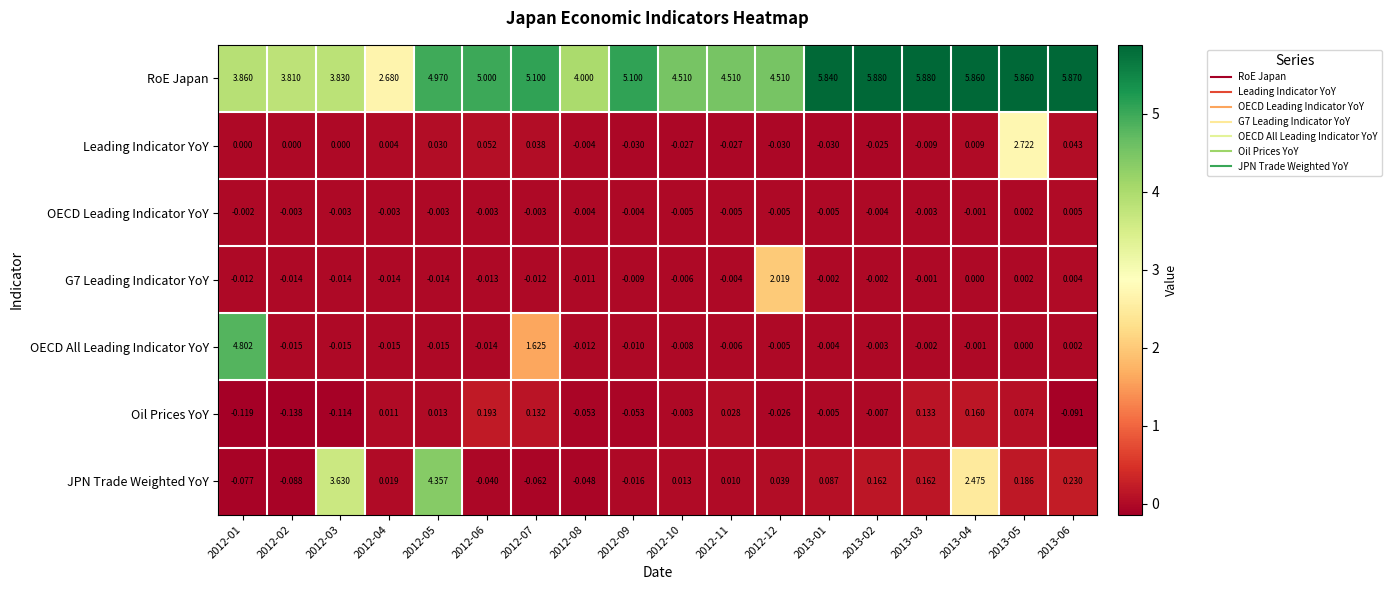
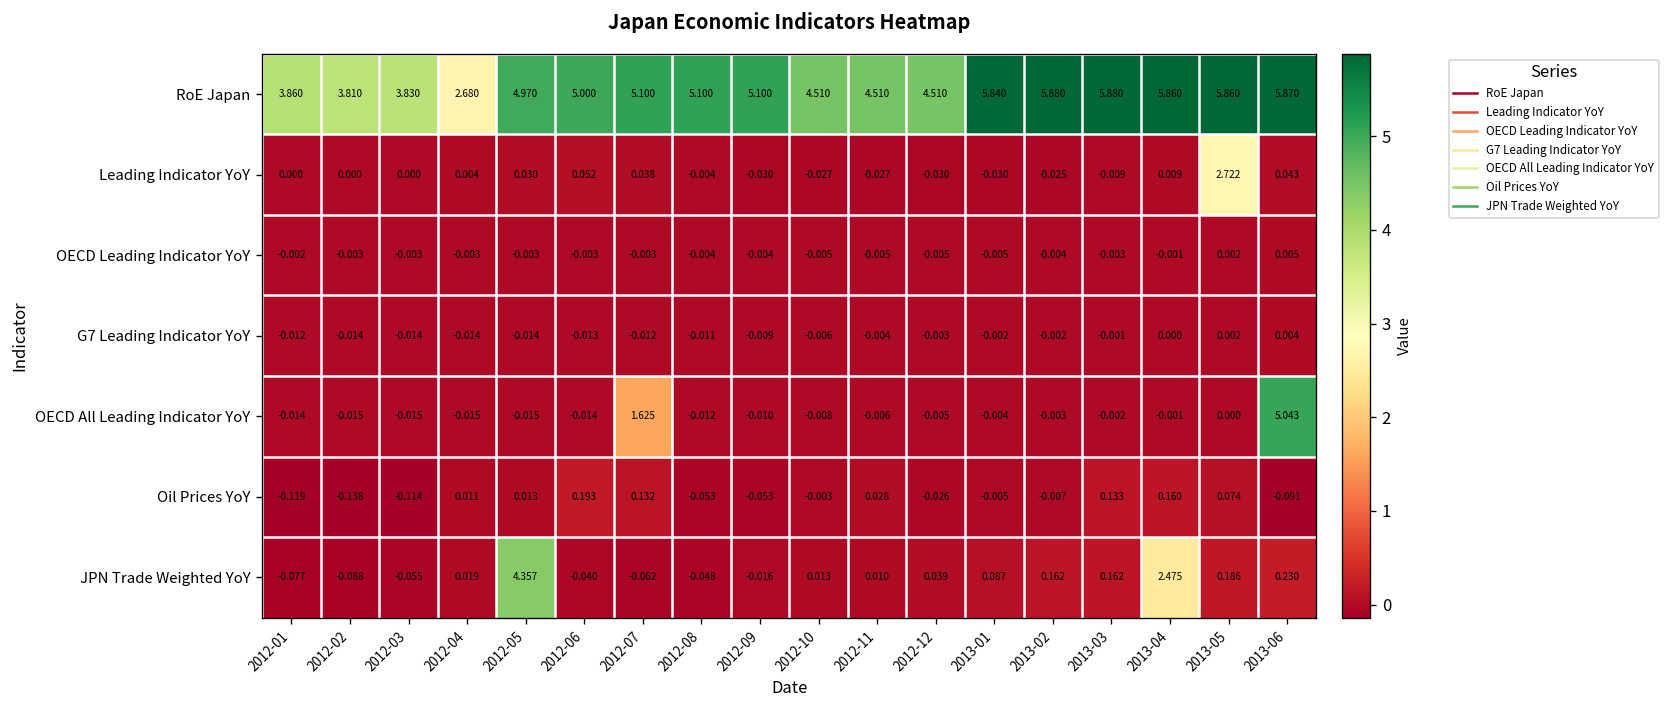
  {
    "RoE Japan": {
      "2012-01": 3.860,
      "2012-02": 3.810,
      "2012-03": 3.830,
      "2012-04": 2.680,
      "2012-05": 4.970,
      "2012-06": 5.000,
      "2012-07": 5.100,
-     "2012-08": 4.000,
+     "2012-08": 5.100,
      "2012-09": 5.100,
      "2012-10": 4.510,
      "2012-11": 4.510,
      "2012-12": 4.510,
      "2013-01": 5.840,
      "2013-02": 5.880,
      "2013-03": 5.880,
      "2013-04": 5.860,
      "2013-05": 5.860,
      "2013-06": 5.870
    },
    "Leading Indicator YoY": {
      "2012-01": 0.000,
      "2012-02": 0.000,
      "2012-03": 0.000,
      "2012-04": 0.004,
      "2012-05": 0.030,
      "2012-06": 0.052,
      "2012-07": 0.038,
      "2012-08": -0.004,
      "2012-09": -0.030,
      "2012-10": -0.027,
      "2012-11": -0.027,
      "2012-12": -0.030,
      "2013-01": -0.030,
      "2013-02": -0.025,
      "2013-03": -0.009,
      "2013-04": 0.009,
      "2013-05": 2.722,
      "2013-06": 0.043
    },
    "OECD Leading Indicator YoY": {
      "2012-01": -0.002,
      "2012-02": -0.003,
      "2012-03": -0.003,
      "2012-04": -0.003,
      "2012-05": -0.003,
      "2012-06": -0.003,
      "2012-07": -0.003,
      "2012-08": -0.004,
      "2012-09": -0.004,
      "2012-10": -0.005,
      "2012-11": -0.005,
      "2012-12": -0.005,
      "2013-01": -0.005,
      "2013-02": -0.004,
      "2013-03": -0.003,
      "2013-04": -0.001,
      "2013-05": 0.002,
      "2013-06": 0.005
    },
    "G7 Leading Indicator YoY": {
      "2012-01": -0.012,
      "2012-02": -0.014,
      "2012-03": -0.014,
      "2012-04": -0.014,
      "2012-05": -0.014,
      "2012-06": -0.013,
      "2012-07": -0.012,
      "2012-08": -0.011,
      "2012-09": -0.009,
      "2012-10": -0.006,
      "2012-11": -0.004,
-     "2012-12": 2.019,
+     "2012-12": -0.003,
      "2013-01": -0.002,
      "2013-02": -0.002,
      "2013-03": -0.001,
      "2013-04": 0.000,
      "2013-05": 0.002,
      "2013-06": 0.004
    },
    "OECD All Leading Indicator YoY": {
-     "2012-01": 4.802,
+     "2012-01": -0.014,
      "2012-02": -0.015,
      "2012-03": -0.015,
      "2012-04": -0.015,
      "2012-05": -0.015,
      "2012-06": -0.014,
      "2012-07": 1.625,
      "2012-08": -0.012,
      "2012-09": -0.010,
      "2012-10": -0.008,
      "2012-11": -0.006,
      "2012-12": -0.005,
      "2013-01": -0.004,
      "2013-02": -0.003,
      "2013-03": -0.002,
      "2013-04": -0.001,
      "2013-05": 0.000,
-     "2013-06": 0.002
+     "2013-06": 5.043
    },
    "Oil Prices YoY": {
      "2012-01": -0.119,
      "2012-02": -0.138,
      "2012-03": -0.114,
      "2012-04": 0.011,
      "2012-05": 0.013,
      "2012-06": 0.193,
      "2012-07": 0.132,
      "2012-08": -0.053,
      "2012-09": -0.053,
      "2012-10": -0.003,
      "2012-11": 0.028,
      "2012-12": -0.026,
      "2013-01": -0.005,
      "2013-02": -0.007,
      "2013-03": 0.133,
      "2013-04": 0.160,
      "2013-05": 0.074,
      "2013-06": -0.091
    },
    "JPN Trade Weighted YoY": {
      "2012-01": -0.077,
      "2012-02": -0.088,
-     "2012-03": 3.630,
+     "2012-03": -0.055,
      "2012-04": 0.019,
      "2012-05": 4.357,
      "2012-06": -0.040,
      "2012-07": -0.062,
      "2012-08": -0.048,
      "2012-09": -0.016,
      "2012-10": 0.013,
      "2012-11": 0.010,
      "2012-12": 0.039,
      "2013-01": 0.087,
      "2013-02": 0.162,
      "2013-03": 0.162,
      "2013-04": 2.475,
      "2013-05": 0.186,
      "2013-06": 0.230
    }
  }
